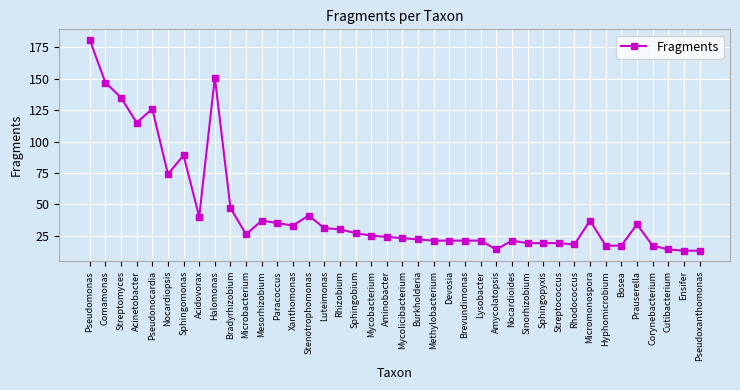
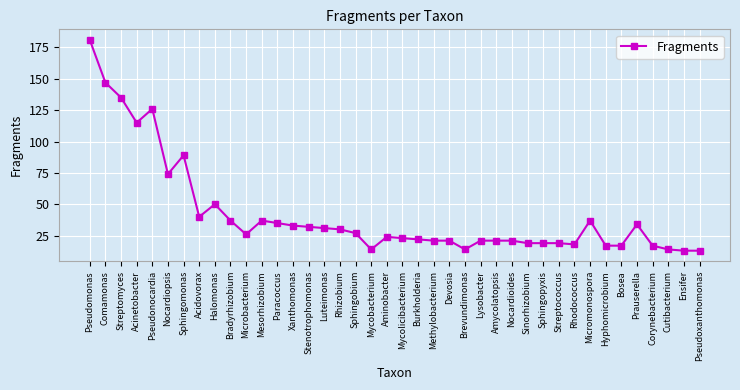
  {
    "Pseudomonas": 181,
    "Comamonas": 147,
    "Streptomyces": 135,
    "Acinetobacter": 115,
    "Pseudonocardia": 126,
    "Nocardiopsis": 74,
    "Sphingomonas": 89,
    "Acidovorax": 40,
-   "Halomonas": 151,
-   "Bradyrhizobium": 47,
+   "Halomonas": 50,
+   "Bradyrhizobium": 37,
    "Microbacterium": 26,
    "Mesorhizobium": 37,
    "Paracoccus": 35,
    "Xanthomonas": 33,
-   "Stenotrophomonas": 41,
+   "Stenotrophomonas": 32,
    "Luteimonas": 31,
    "Rhizobium": 30,
    "Sphingobium": 27,
-   "Mycobacterium": 25,
+   "Mycobacterium": 14,
    "Aminobacter": 24,
    "Mycolicibacterium": 23,
    "Burkholderia": 22,
    "Methylobacterium": 21,
    "Devosia": 21,
-   "Brevundimonas": 21,
+   "Brevundimonas": 14,
    "Lysobacter": 21,
-   "Amycolatopsis": 14,
+   "Amycolatopsis": 21,
    "Nocardioides": 21,
    "Sinorhizobium": 19,
    "Sphingopyxis": 19,
    "Streptococcus": 19,
    "Rhodococcus": 18,
    "Micromonospora": 37,
    "Hyphomicrobium": 17,
    "Bosea": 17,
    "Prauserella": 34,
    "Corynebacterium": 17,
    "Cutibacterium": 14,
    "Ensifer": 13,
    "Pseudoxanthomonas": 13
  }
